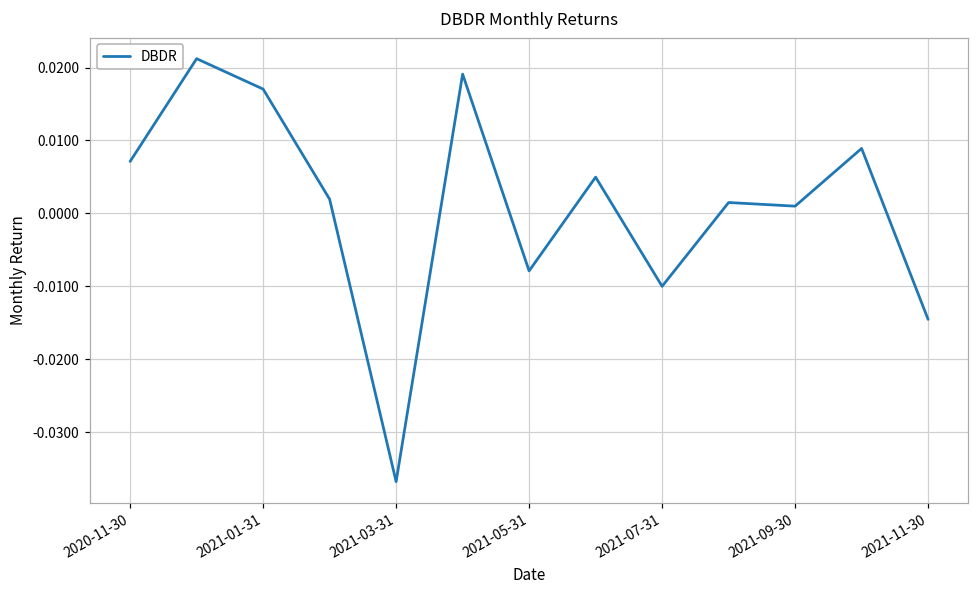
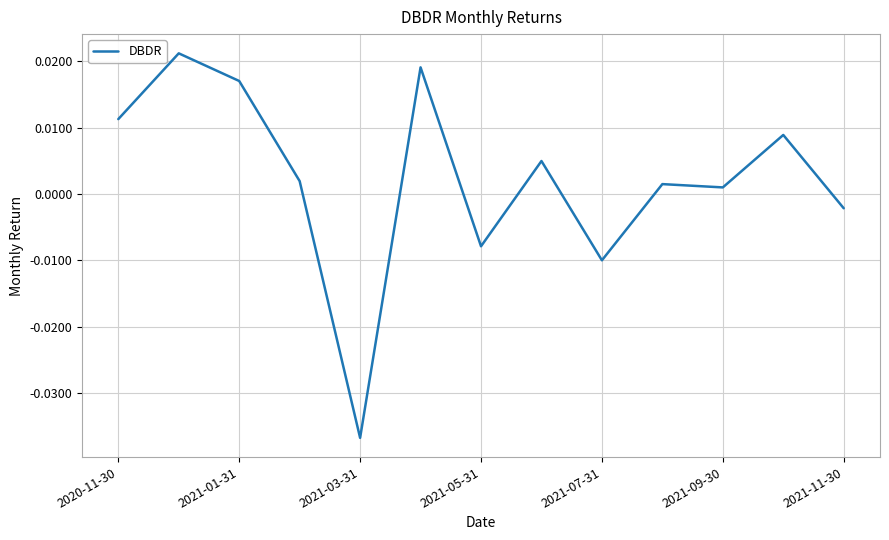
  {
-   "2020-11-30": 0.007,
+   "2020-11-30": 0.011,
    "2021-01-31": 0.017,
    "2021-03-31": -0.037,
    "2021-05-31": -0.008,
    "2021-07-31": -0.010,
    "2021-09-30": 0.001,
-   "2021-11-30": -0.015
+   "2021-11-30": -0.002
  }
